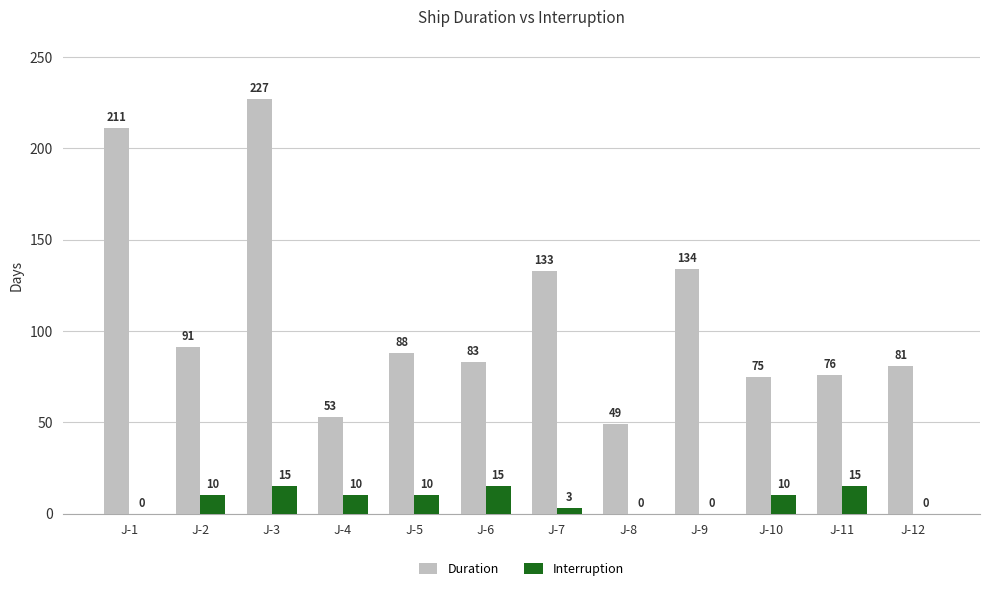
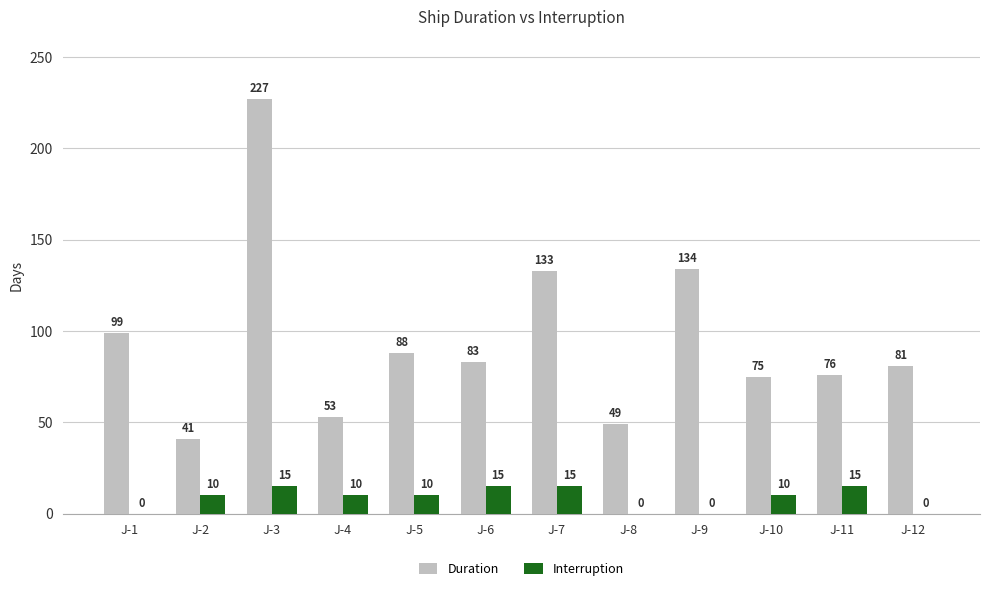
  {
    "Duration": {
-     "J-1": 211,
-     "J-2": 91,
+     "J-1": 99,
+     "J-2": 41,
      "J-3": 227,
      "J-4": 53,
      "J-5": 88,
      "J-6": 83,
      "J-7": 133,
      "J-8": 49,
      "J-9": 134,
      "J-10": 75,
      "J-11": 76,
      "J-12": 81
    },
    "Interruption": {
      "J-1": 0,
      "J-2": 10,
      "J-3": 15,
      "J-4": 10,
      "J-5": 10,
      "J-6": 15,
-     "J-7": 3,
+     "J-7": 15,
      "J-8": 0,
      "J-9": 0,
      "J-10": 10,
      "J-11": 15,
      "J-12": 0
    }
  }
